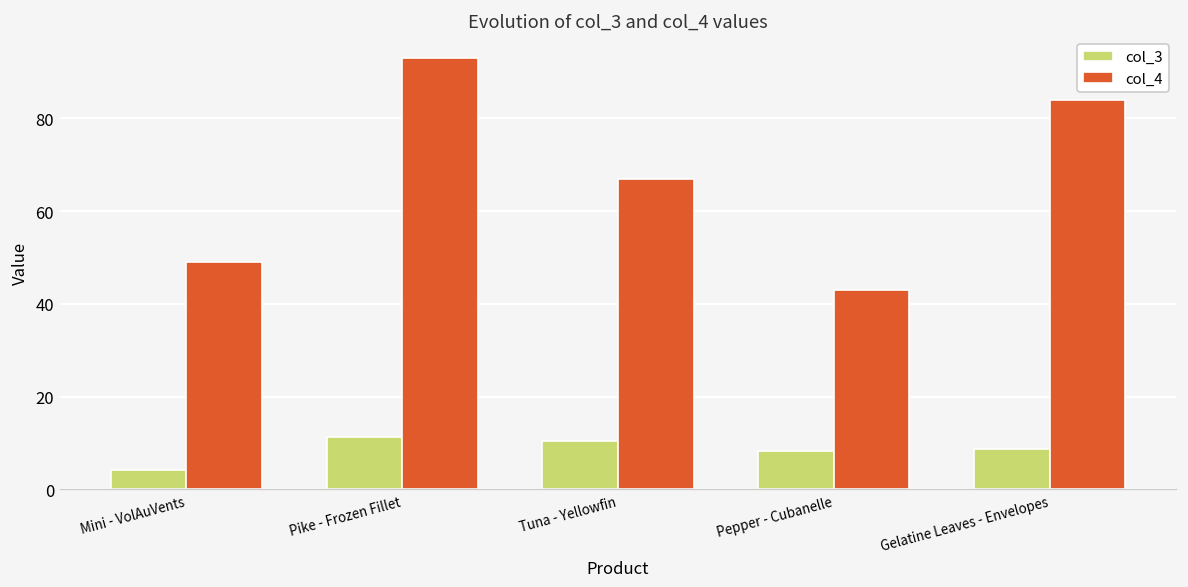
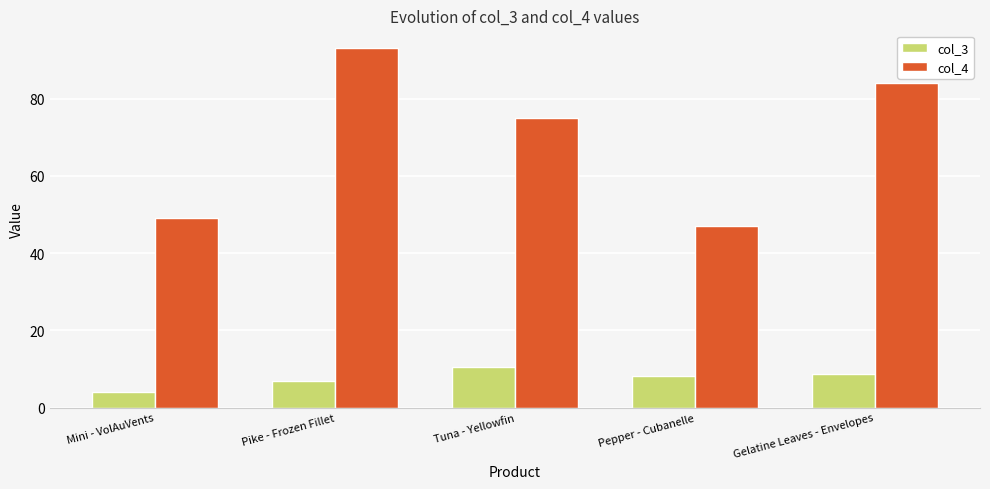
  {
    "col_3": {
      "Mini - VolAuVents": 4,
-     "Pike - Frozen Fillet": 11,
+     "Pike - Frozen Fillet": 7,
      "Tuna - Yellowfin": 10,
      "Pepper - Cubanelle": 8,
      "Gelatine Leaves - Envelopes": 9
    },
    "col_4": {
      "Mini - VolAuVents": 49,
      "Pike - Frozen Fillet": 93,
-     "Tuna - Yellowfin": 67,
-     "Pepper - Cubanelle": 43,
+     "Tuna - Yellowfin": 75,
+     "Pepper - Cubanelle": 47,
      "Gelatine Leaves - Envelopes": 84
    }
  }
